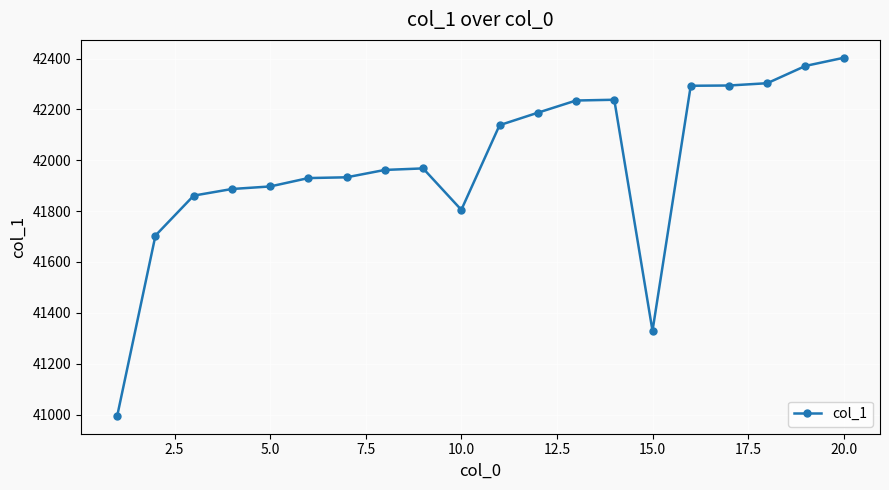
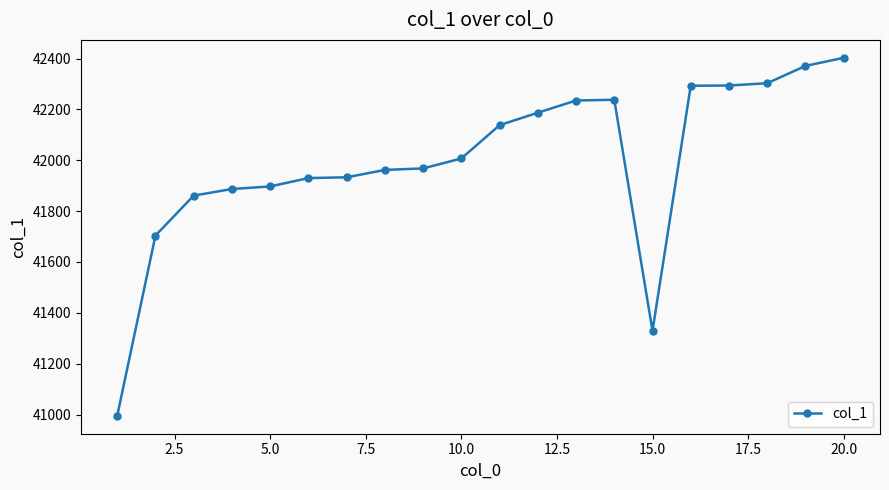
  {
    "5.0": 41900,
-   "10.0": 41810,
+   "10.0": 42010,
    "15.0": 41330,
    "20.0": 42400
  }
